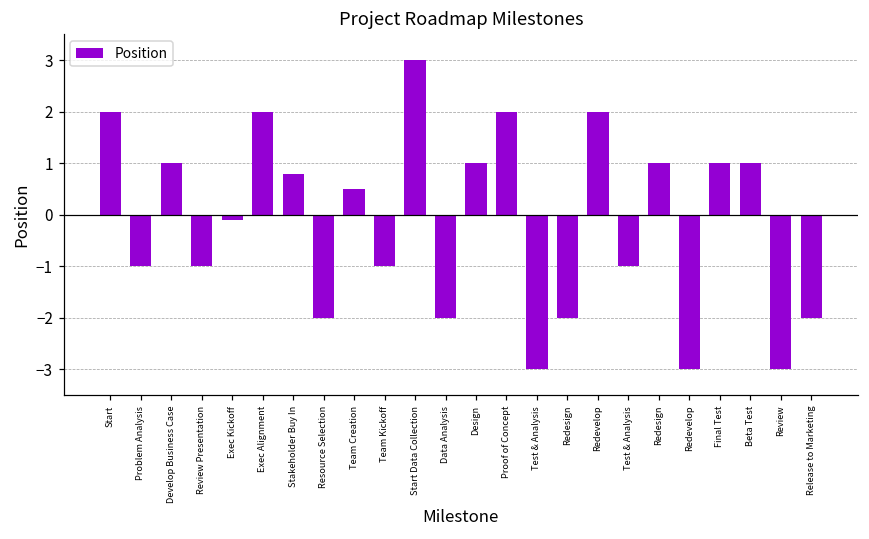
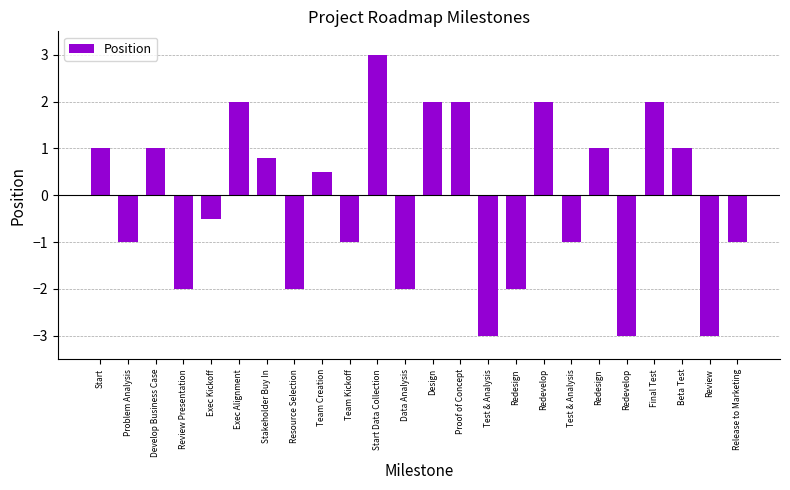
  {
-   "Start": 2,
+   "Start": 1,
    "Problem Analysis": -1.0,
    "Develop Business Case": 1.0,
-   "Review Presentation": -1,
-   "Exec Kickoff": -0.1,
+   "Review Presentation": -2,
+   "Exec Kickoff": -0.5,
    "Exec Alignment": 2.0,
    "Stakeholder Buy In": 0.8,
    "Resource Selection": -2.0,
    "Team Creation": 0.5,
    "Team Kickoff": -1.0,
    "Start Data Collection": 3.0,
    "Data Analysis": -2.0,
-   "Design": 1,
+   "Design": 2,
    "Proof of Concept": 2.0,
-   "Final Test": 1,
+   "Final Test": 2,
    "Beta Test": 1.0,
    "Review": -3.0,
-   "Release to Marketing": -2
+   "Release to Marketing": -1
  }
